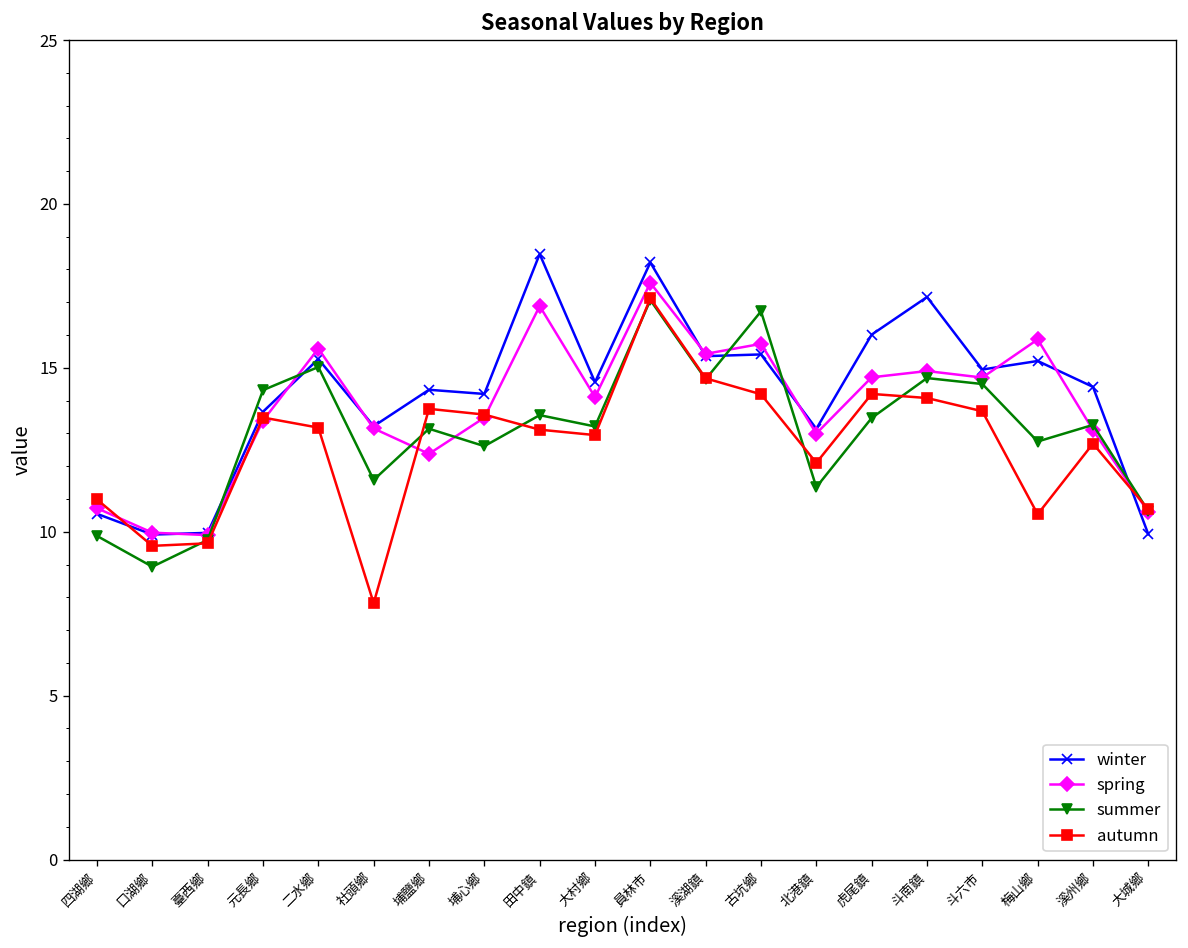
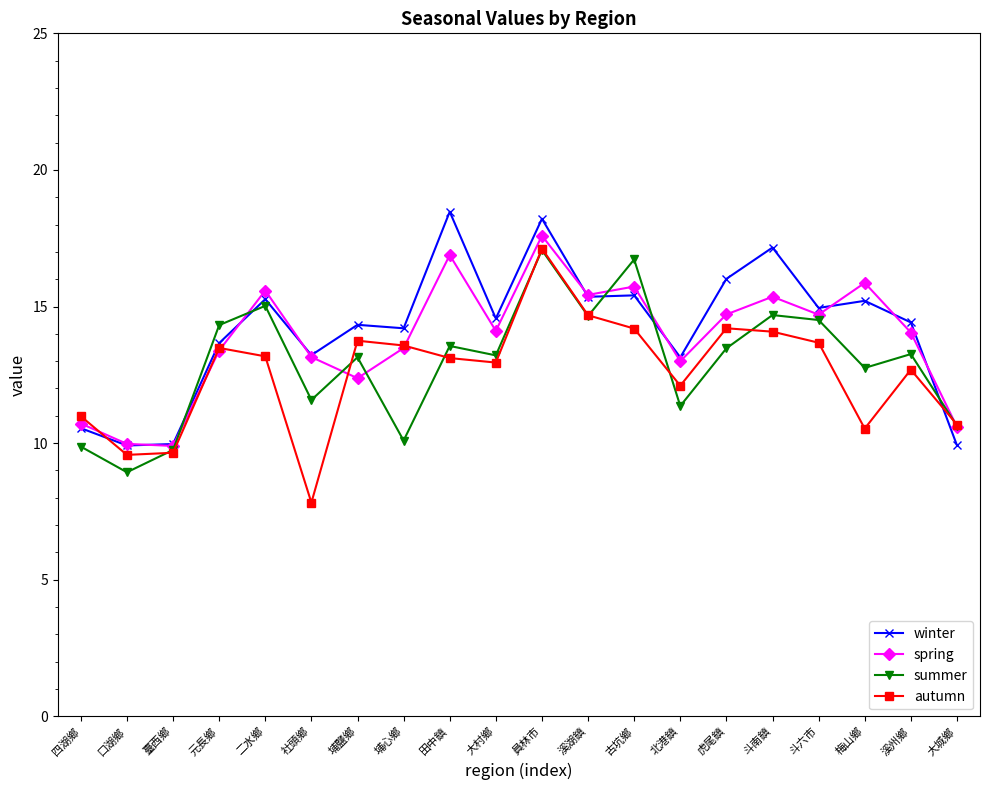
  {
    "winter": {
      "四湖鄉": 10.5,
      "元長鄉": 13.7,
      "二水鄉": 15.3,
      "埔鹽鄉": 14.3,
      "埔心鄉": 14.2,
      "田中鎮": 18.5,
      "大村鄉": 14.6,
      "員林市": 18.2,
      "古坑鄉": 15.4,
      "北港鎮": 13.1,
      "虎尾鎮": 16.0,
      "斗南鎮": 17.2,
      "斗六市": 14.9,
      "梅山鄉": 15.2,
      "溪州鄉": 14.4,
      "大城鄉": 9.9
    },
    "spring": {
      "四湖鄉": 10.7,
      "元長鄉": 13.4,
      "二水鄉": 15.6,
      "埔鹽鄉": 12.4,
      "田中鎮": 16.9,
      "大村鄉": 14.1,
      "員林市": 17.6,
      "古坑鄉": 15.7,
      "北港鎮": 13.0,
      "虎尾鎮": 14.7,
-     "斗南鎮": 14.9,
+     "斗南鎮": 15.4,
      "斗六市": 14.7,
      "梅山鄉": 15.9,
-     "溪州鄉": 13.1
+     "溪州鄉": 14.0
    },
    "summer": {
      "四湖鄉": 9.9,
      "口湖鄉": 8.9,
      "臺西鄉": 9.7,
      "元長鄉": 14.3,
      "二水鄉": 15.0,
      "社頭鄉": 11.6,
      "埔鹽鄉": 13.1,
-     "埔心鄉": 12.6,
+     "埔心鄉": 10.1,
      "田中鎮": 13.6,
      "大村鄉": 13.2,
      "古坑鄉": 16.7,
      "北港鎮": 11.4,
      "虎尾鎮": 13.5,
      "斗南鎮": 14.7,
      "斗六市": 14.5,
      "梅山鄉": 12.8,
      "溪州鄉": 13.3
    },
    "autumn": {
      "四湖鄉": 11.0,
      "口湖鄉": 9.6,
      "臺西鄉": 9.6,
      "元長鄉": 13.5,
      "二水鄉": 13.2,
      "社頭鄉": 7.8,
      "埔鹽鄉": 13.7,
      "田中鎮": 13.1,
      "大村鄉": 12.9,
      "古坑鄉": 14.2,
      "北港鎮": 12.1,
      "虎尾鎮": 14.2,
      "斗南鎮": 14.1,
      "斗六市": 13.7,
      "梅山鄉": 10.5,
      "溪州鄉": 12.7
    }
  }
